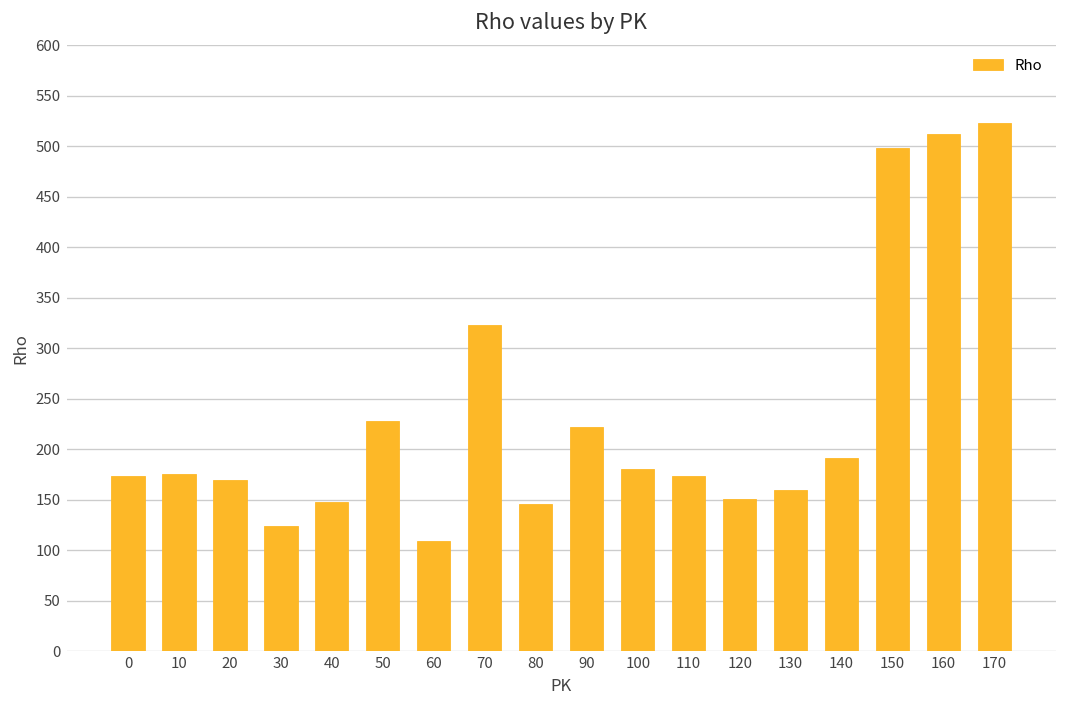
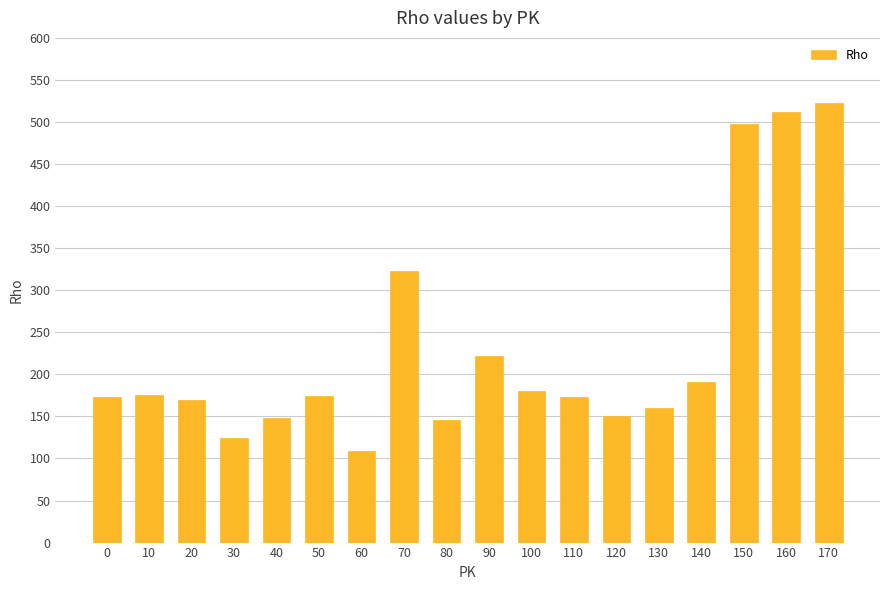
  {
    "0": 170,
    "10": 180,
    "20": 170,
    "30": 120,
    "40": 150,
-   "50": 230,
+   "50": 170,
    "60": 110,
    "70": 320,
    "80": 150,
    "90": 220,
    "100": 180,
    "110": 170,
    "120": 150,
    "130": 160,
    "140": 190,
    "150": 500,
    "160": 510,
    "170": 520
  }
